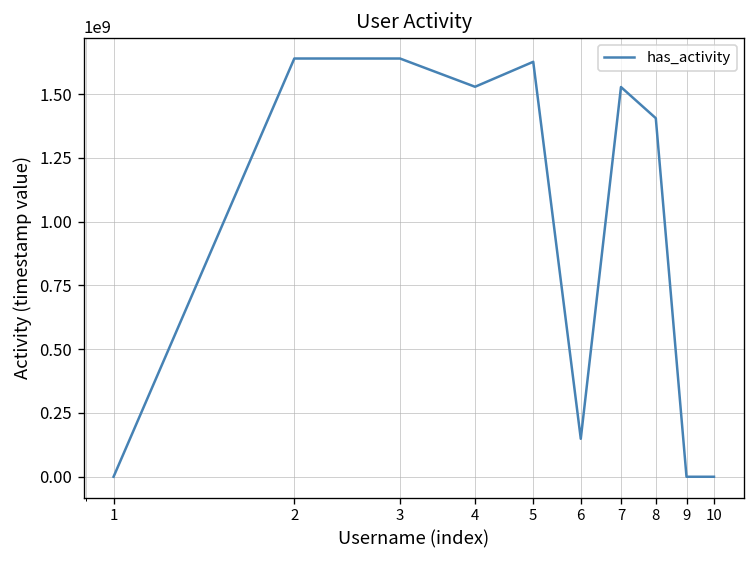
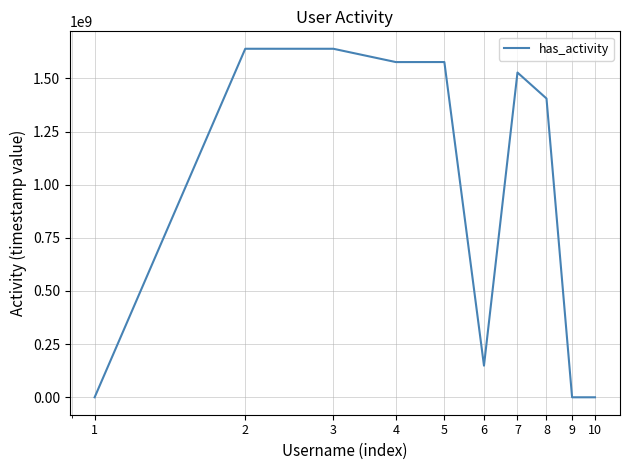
  {
    "1": 0,
    "2": 1640000000,
    "3": 1640000000,
-   "4": 1530000000,
-   "5": 1630000000,
+   "4": 1580000000,
+   "5": 1580000000,
    "6": 150000000,
    "7": 1530000000,
    "8": 1410000000,
    "9": 0,
    "10": 0
  }
